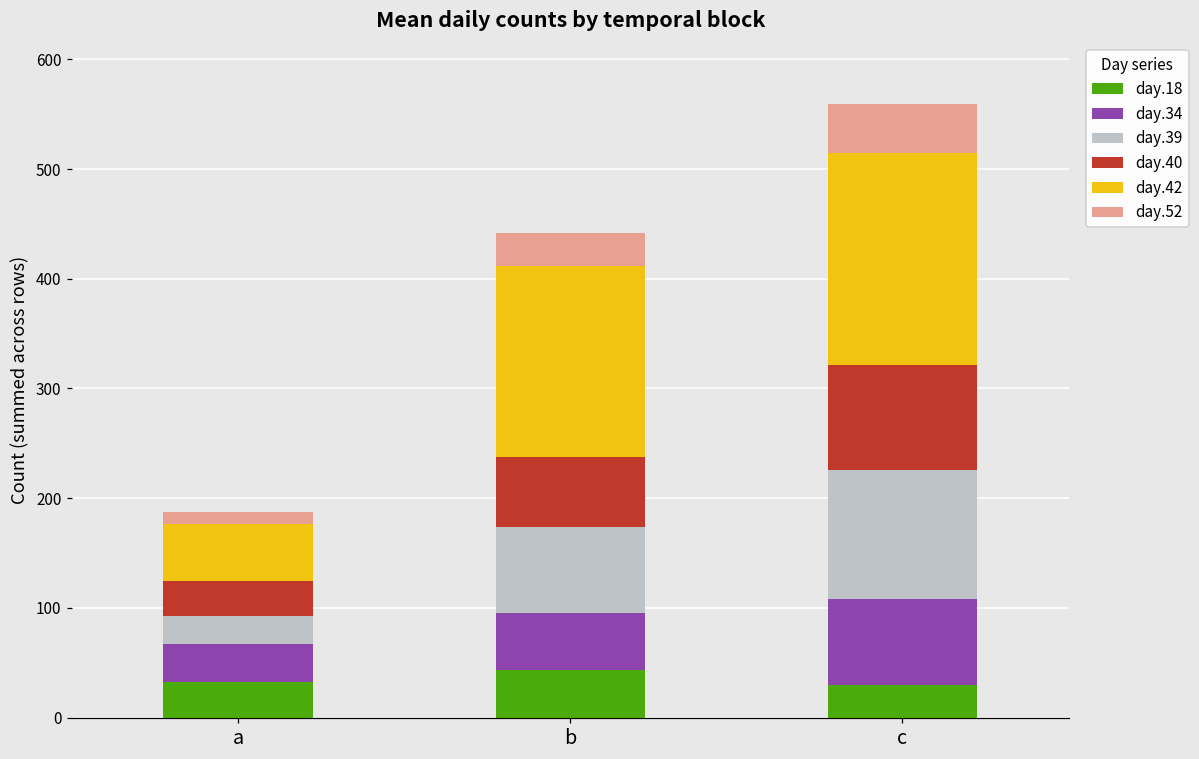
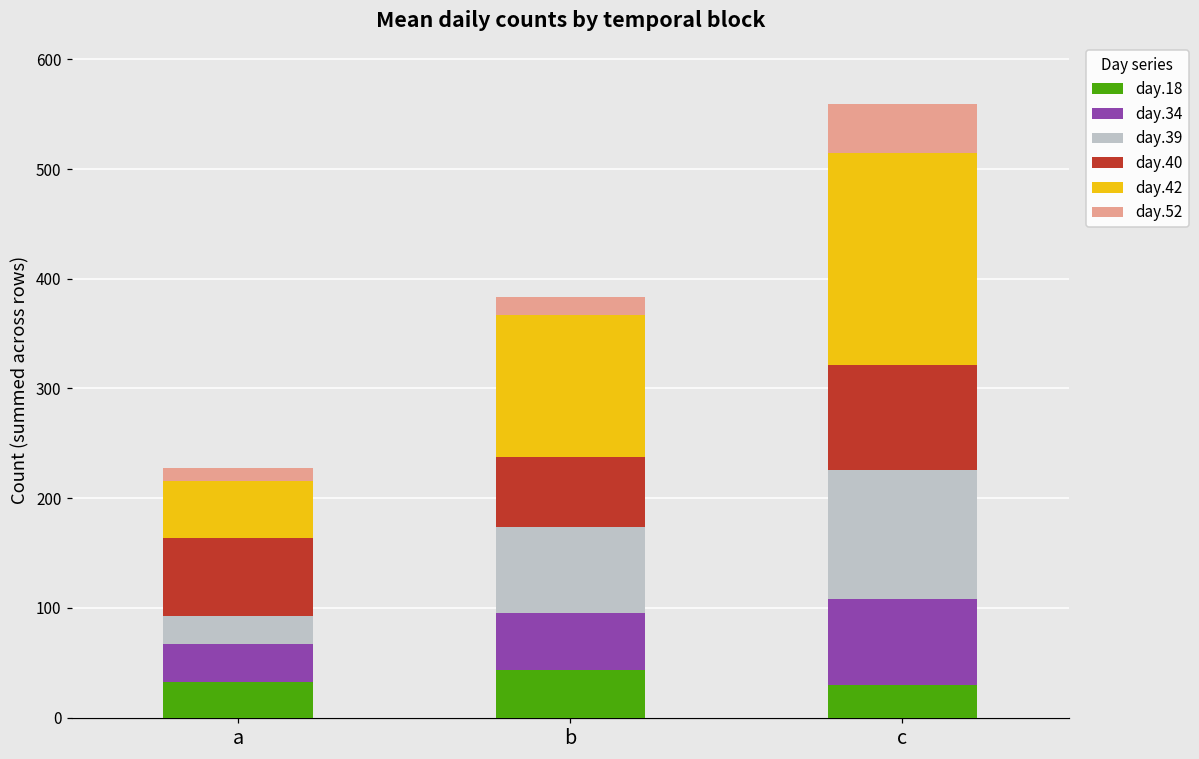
  {
    "day.18": {
      "a": 30,
      "b": 40,
      "c": 30
    },
    "day.34": {
      "a": 40,
      "b": 50,
      "c": 80
    },
    "day.39": {
      "a": 30,
      "b": 80,
      "c": 120
    },
    "day.40": {
-     "a": 30,
+     "a": 70,
      "b": 60,
      "c": 100
    },
    "day.42": {
      "a": 50,
-     "b": 170,
+     "b": 130,
      "c": 190
    },
    "day.52": {
      "a": 10,
-     "b": 30,
+     "b": 20,
      "c": 40
    }
  }
